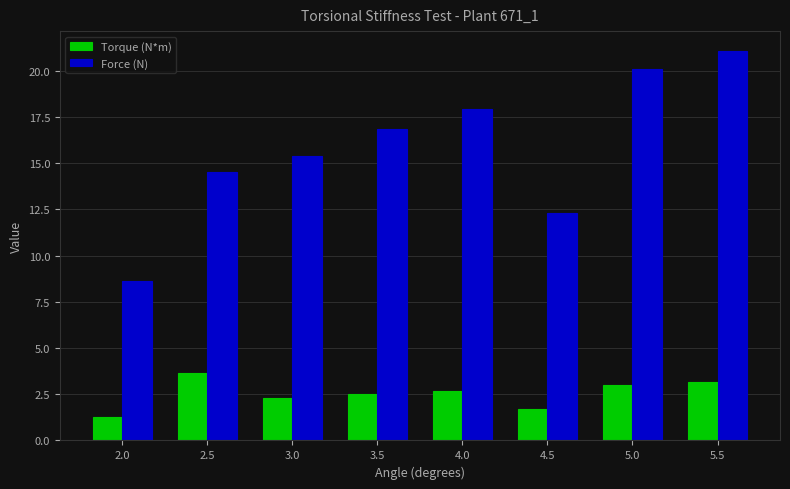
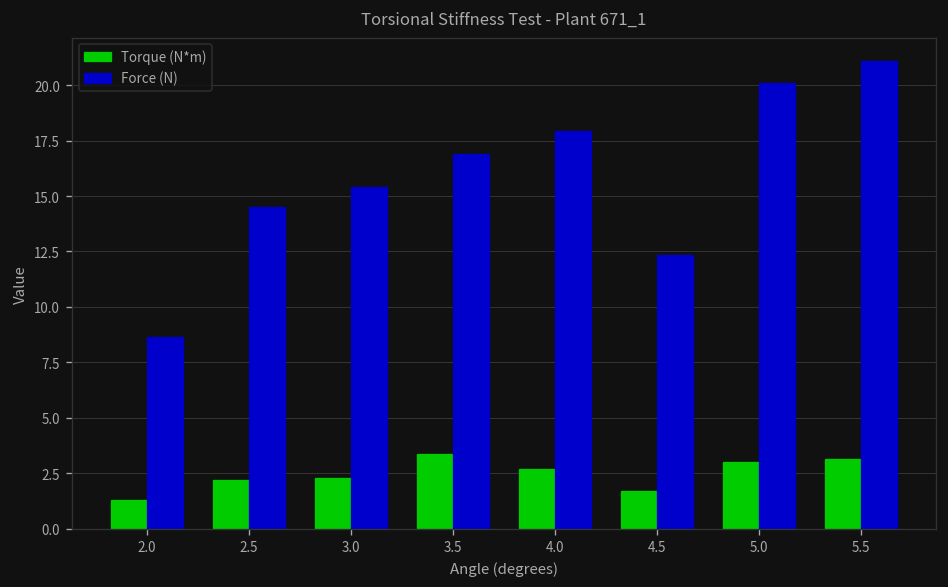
  {
    "Torque (N*m)": {
      "2.0": 1.3,
-     "2.5": 3.7,
+     "2.5": 2.2,
      "3.0": 2.3,
-     "3.5": 2.5,
+     "3.5": 3.4,
      "4.0": 2.7,
      "4.5": 1.7,
      "5.0": 3.0,
      "5.5": 3.1
    },
    "Force (N)": {
      "2.0": 8.6,
      "2.5": 14.5,
      "3.0": 15.4,
      "3.5": 16.9,
      "4.0": 18.0,
      "4.5": 12.3,
      "5.0": 20.1,
      "5.5": 21.1
    }
  }
